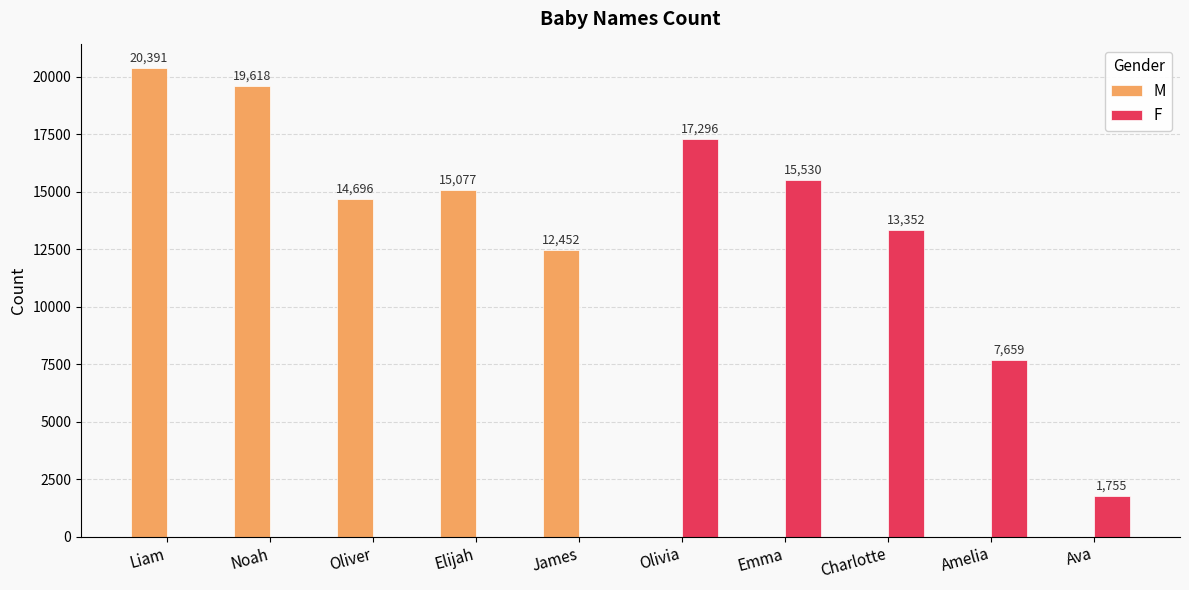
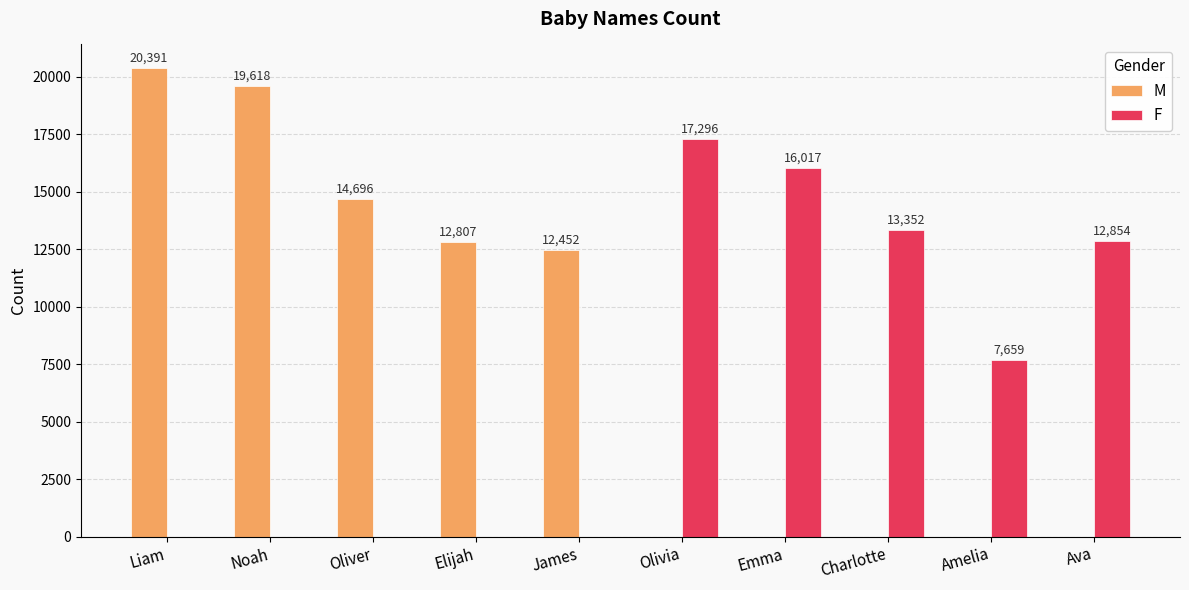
  {
    "M": {
      "Liam": "20,391",
      "Noah": "19,618",
      "Oliver": "14,696",
-     "Elijah": "15,077",
+     "Elijah": "12,807",
      "James": "12,452"
    },
    "F": {
      "Olivia": "17,296",
-     "Emma": "15,530",
+     "Emma": "16,017",
      "Charlotte": "13,352",
      "Amelia": "7,659",
-     "Ava": "1,755"
+     "Ava": "12,854"
    }
  }
